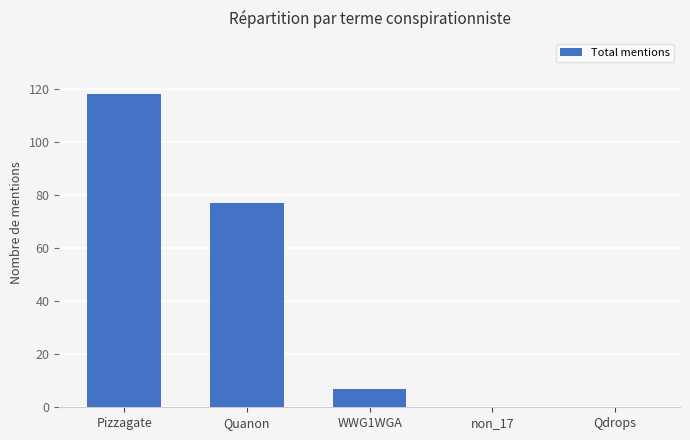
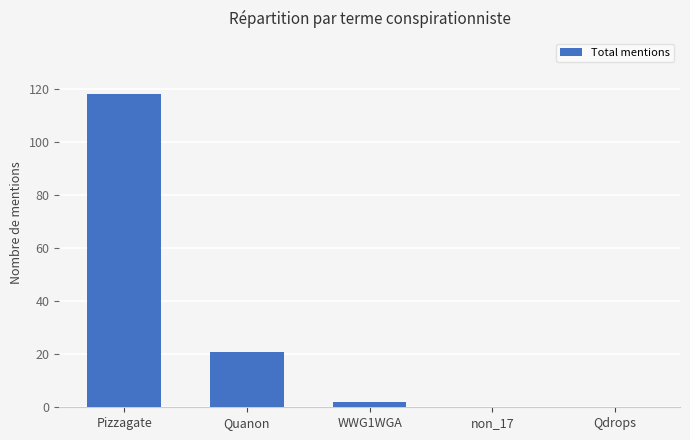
  {
    "Pizzagate": 118,
-   "Quanon": 77,
-   "WWG1WGA": 7,
+   "Quanon": 21,
+   "WWG1WGA": 2,
    "non_17": 0,
    "Qdrops": 0
  }
